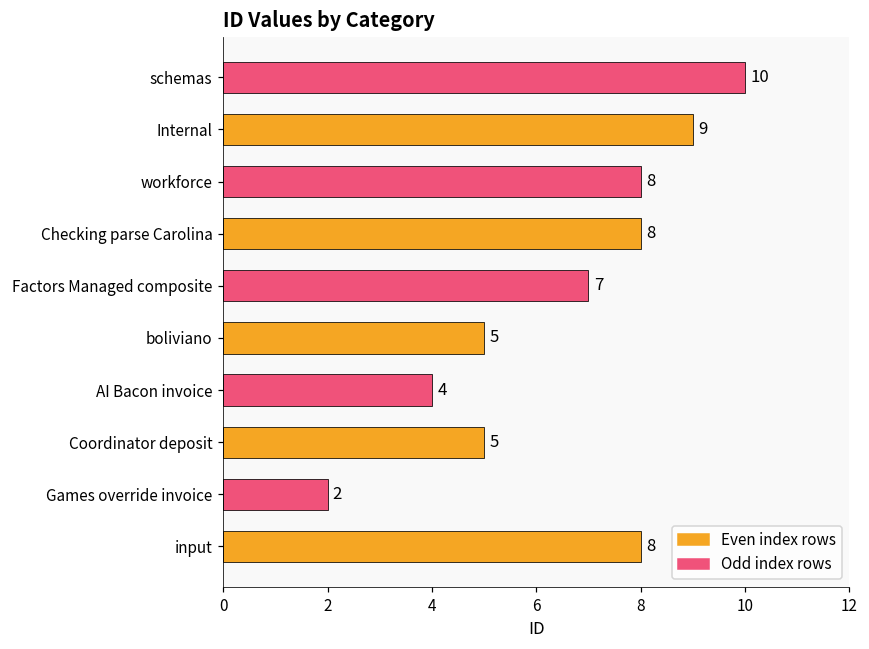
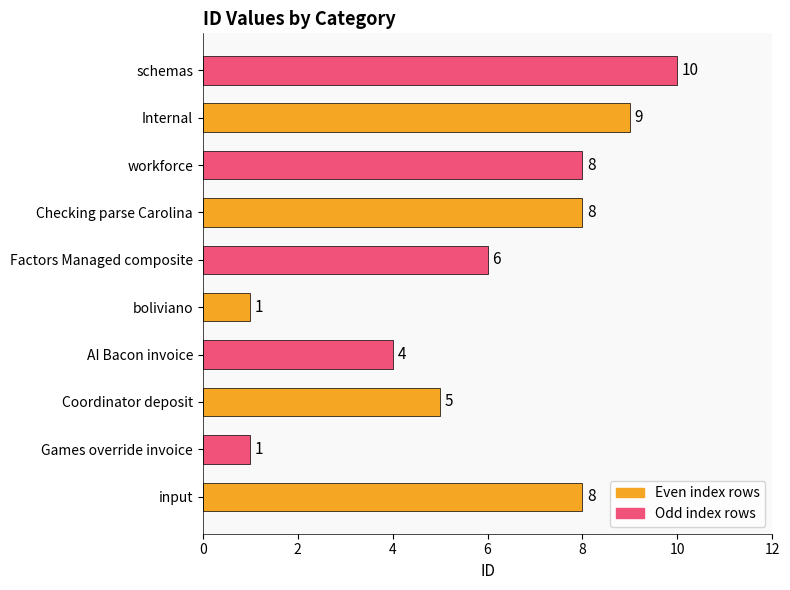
  {
    "schemas": 10,
    "Internal": 9,
    "workforce": 8,
    "Checking parse Carolina": 8,
-   "Factors Managed composite": 7,
-   "boliviano": 5,
+   "Factors Managed composite": 6,
+   "boliviano": 1,
    "AI Bacon invoice": 4,
    "Coordinator deposit": 5,
-   "Games override invoice": 2,
+   "Games override invoice": 1,
    "input": 8
  }
